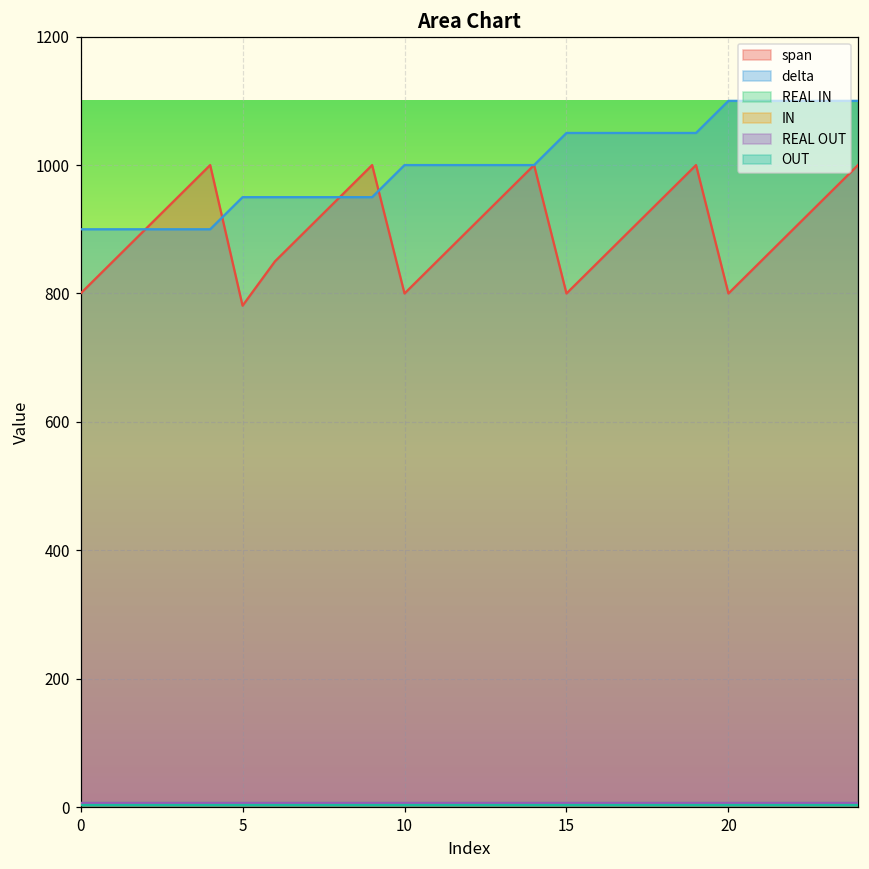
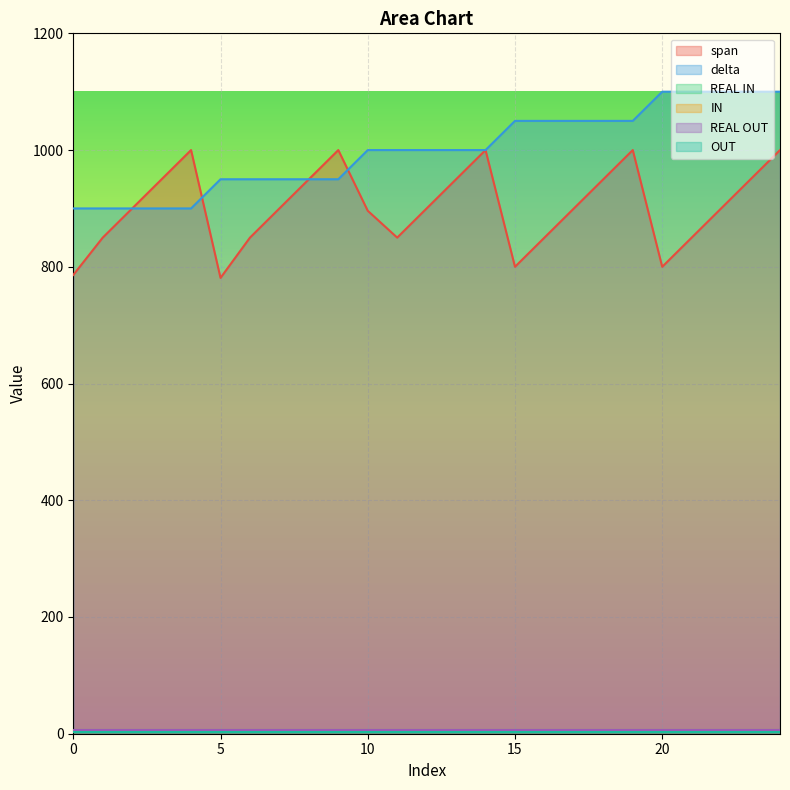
  {
    "span": {
-     "0": 800,
+     "0": 790,
      "5": 780,
-     "10": 800,
+     "10": 900,
      "15": 800,
      "20": 800
    }
  }
